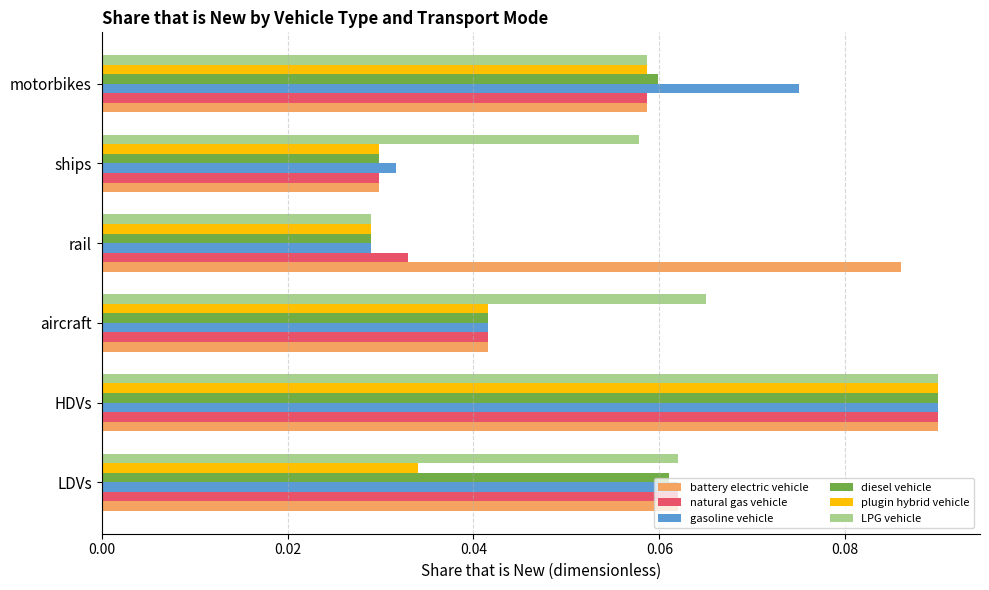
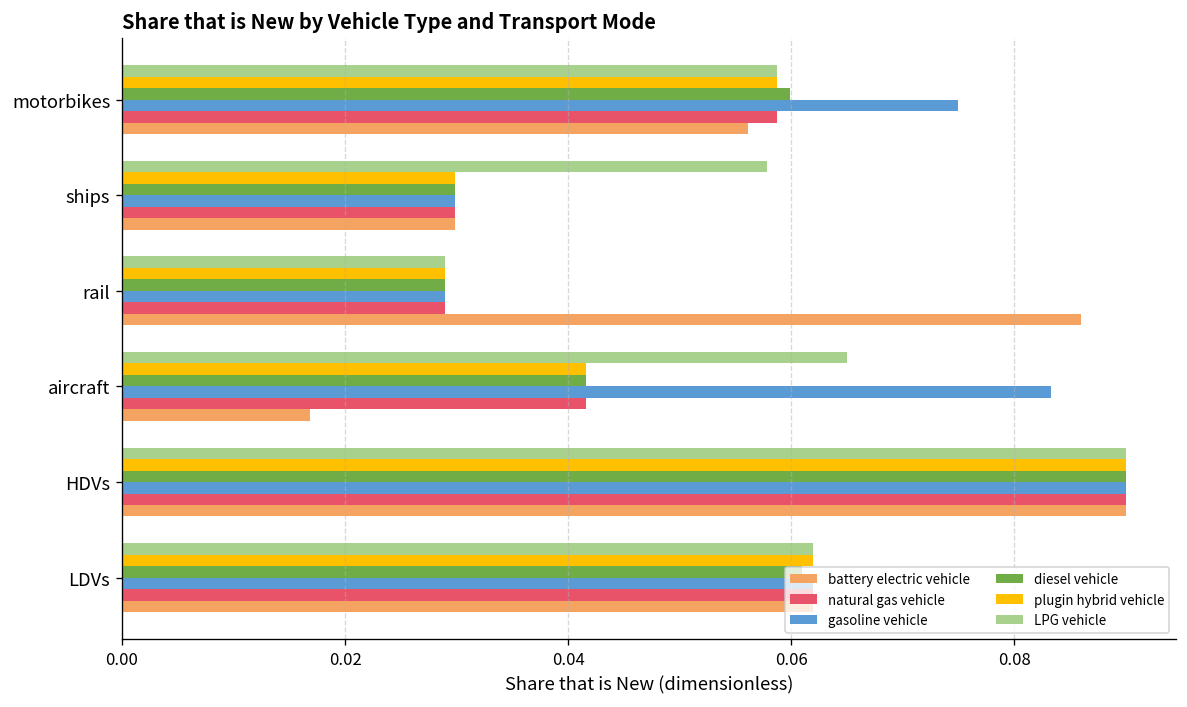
  {
    "battery electric vehicle": {
-     "motorbikes": 0.059,
+     "motorbikes": 0.056,
      "ships": 0.030,
      "rail": 0.086,
-     "aircraft": 0.042,
+     "aircraft": 0.017,
      "HDVs": 0.090
    },
    "natural gas vehicle": {
      "motorbikes": 0.059,
      "ships": 0.030,
-     "rail": 0.033,
+     "rail": 0.029,
      "aircraft": 0.042,
      "HDVs": 0.090
    },
    "gasoline vehicle": {
      "motorbikes": 0.075,
-     "ships": 0.032,
+     "ships": 0.030,
      "rail": 0.029,
-     "aircraft": 0.042,
+     "aircraft": 0.083,
      "HDVs": 0.090
    },
    "diesel vehicle": {
      "motorbikes": 0.060,
      "ships": 0.030,
      "rail": 0.029,
      "aircraft": 0.042,
      "HDVs": 0.090,
      "LDVs": 0.061
    },
    "plugin hybrid vehicle": {
      "motorbikes": 0.059,
      "ships": 0.030,
      "rail": 0.029,
      "aircraft": 0.042,
      "HDVs": 0.090,
-     "LDVs": 0.034
+     "LDVs": 0.062
    },
    "LPG vehicle": {
      "motorbikes": 0.059,
      "ships": 0.058,
      "rail": 0.029,
      "aircraft": 0.065,
      "HDVs": 0.090,
      "LDVs": 0.062
    }
  }
